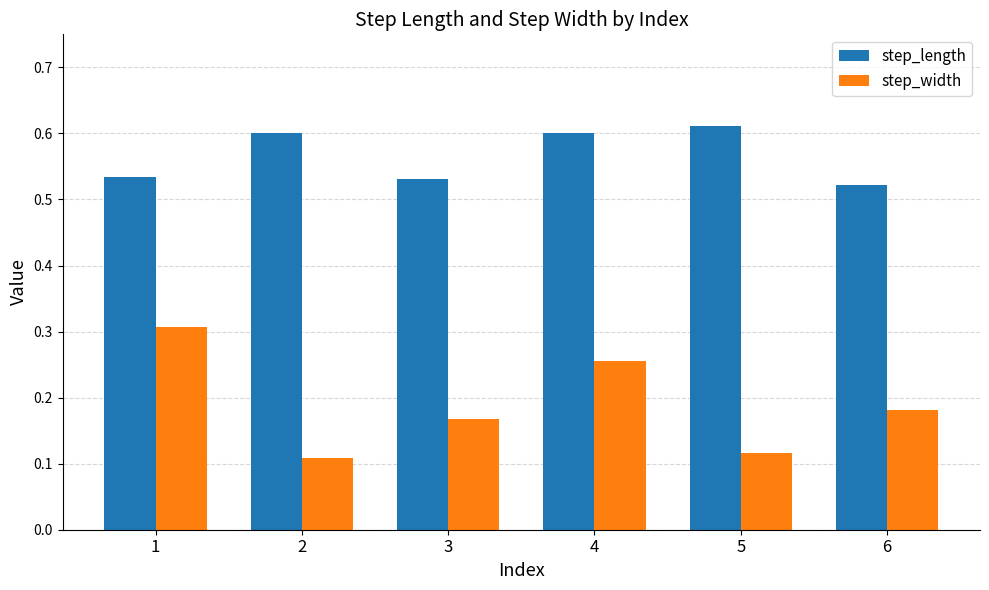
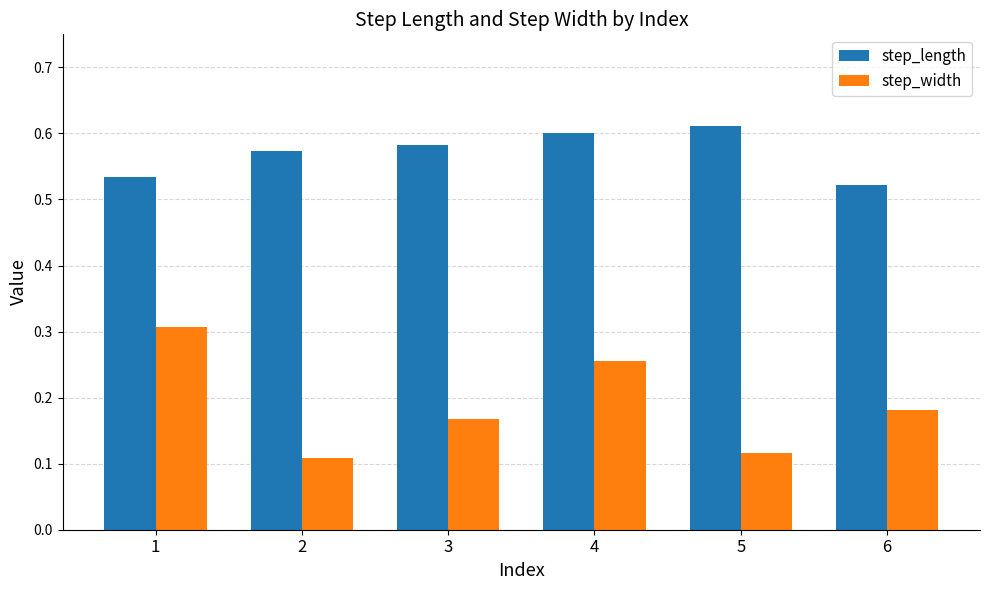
  {
    "step_length": {
      "1": 0.53,
-     "2": 0.60,
-     "3": 0.53,
+     "2": 0.57,
+     "3": 0.58,
      "4": 0.60,
      "5": 0.61,
      "6": 0.52
    },
    "step_width": {
      "1": 0.31,
      "2": 0.11,
      "3": 0.17,
      "4": 0.25,
      "5": 0.12,
      "6": 0.18
    }
  }
